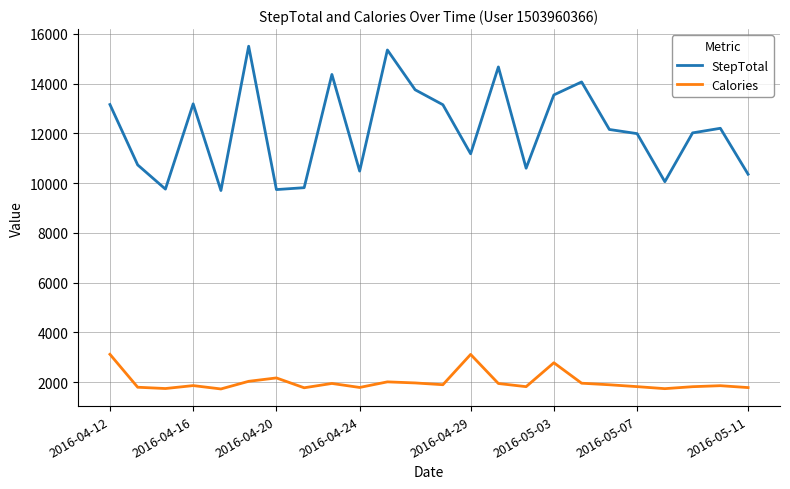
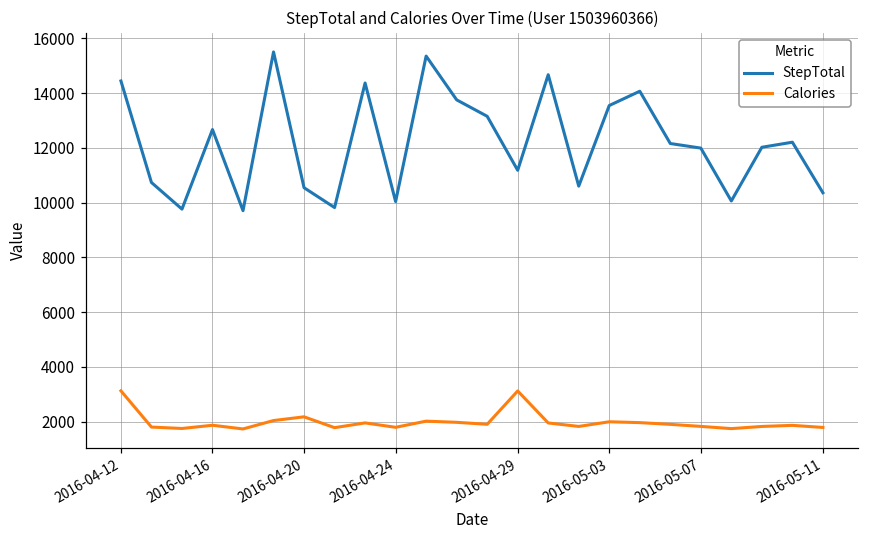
  {
    "StepTotal": {
-     "2016-04-12": 13200,
-     "2016-04-16": 13200,
-     "2016-04-20": 9700,
-     "2016-04-24": 10500,
+     "2016-04-12": 14400,
+     "2016-04-16": 12700,
+     "2016-04-20": 10500,
+     "2016-04-24": 10000,
      "2016-04-29": 11200,
      "2016-05-03": 13500,
      "2016-05-07": 12000,
      "2016-05-11": 10400
    },
    "Calories": {
      "2016-04-12": 3100,
      "2016-04-16": 1900,
      "2016-04-20": 2200,
      "2016-04-24": 1800,
      "2016-04-29": 3100,
-     "2016-05-03": 2800,
+     "2016-05-03": 2000,
      "2016-05-07": 1800,
      "2016-05-11": 1800
    }
  }
